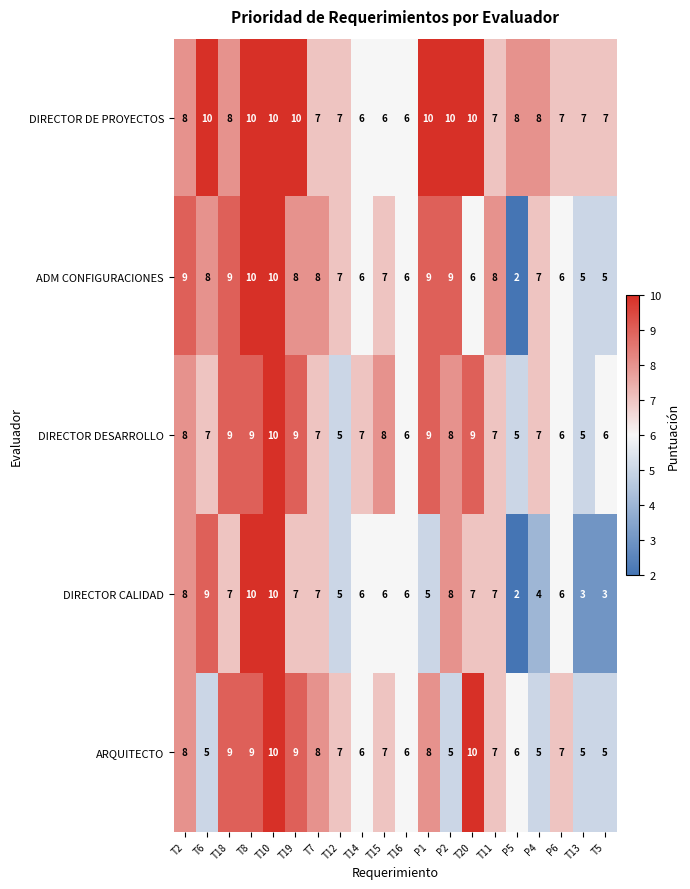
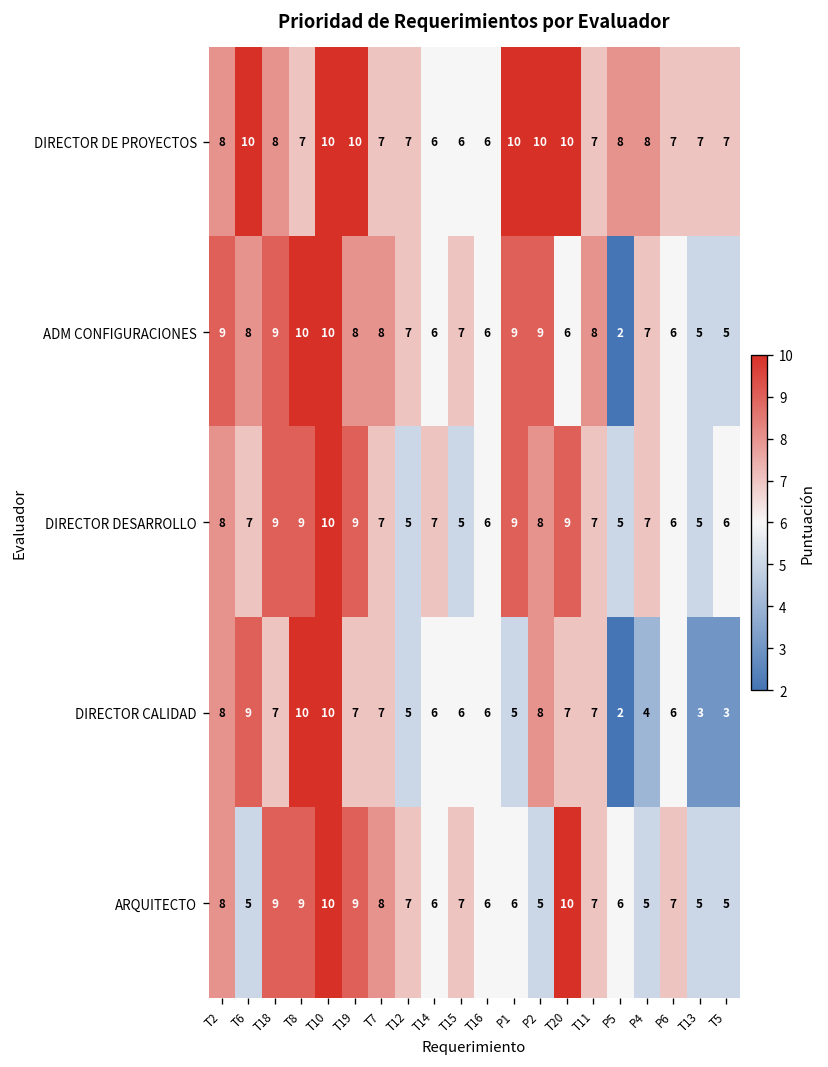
  {
    "DIRECTOR DE PROYECTOS": {
      "T2": 8,
      "T6": 10,
      "T18": 8,
-     "T8": 10,
+     "T8": 7,
      "T10": 10,
      "T19": 10,
      "T7": 7,
      "T12": 7,
      "T14": 6,
      "T15": 6,
      "T16": 6,
      "P1": 10,
      "P2": 10,
      "T20": 10,
      "T11": 7,
      "P5": 8,
      "P4": 8,
      "P6": 7,
      "T13": 7,
      "T5": 7
    },
    "ADM CONFIGURACIONES": {
      "T2": 9,
      "T6": 8,
      "T18": 9,
      "T8": 10,
      "T10": 10,
      "T19": 8,
      "T7": 8,
      "T12": 7,
      "T14": 6,
      "T15": 7,
      "T16": 6,
      "P1": 9,
      "P2": 9,
      "T20": 6,
      "T11": 8,
      "P5": 2,
      "P4": 7,
      "P6": 6,
      "T13": 5,
      "T5": 5
    },
    "DIRECTOR DESARROLLO": {
      "T2": 8,
      "T6": 7,
      "T18": 9,
      "T8": 9,
      "T10": 10,
      "T19": 9,
      "T7": 7,
      "T12": 5,
      "T14": 7,
-     "T15": 8,
+     "T15": 5,
      "T16": 6,
      "P1": 9,
      "P2": 8,
      "T20": 9,
      "T11": 7,
      "P5": 5,
      "P4": 7,
      "P6": 6,
      "T13": 5,
      "T5": 6
    },
    "DIRECTOR CALIDAD": {
      "T2": 8,
      "T6": 9,
      "T18": 7,
      "T8": 10,
      "T10": 10,
      "T19": 7,
      "T7": 7,
      "T12": 5,
      "T14": 6,
      "T15": 6,
      "T16": 6,
      "P1": 5,
      "P2": 8,
      "T20": 7,
      "T11": 7,
      "P5": 2,
      "P4": 4,
      "P6": 6,
      "T13": 3,
      "T5": 3
    },
    "ARQUITECTO": {
      "T2": 8,
      "T6": 5,
      "T18": 9,
      "T8": 9,
      "T10": 10,
      "T19": 9,
      "T7": 8,
      "T12": 7,
      "T14": 6,
      "T15": 7,
      "T16": 6,
-     "P1": 8,
+     "P1": 6,
      "P2": 5,
      "T20": 10,
      "T11": 7,
      "P5": 6,
      "P4": 5,
      "P6": 7,
      "T13": 5,
      "T5": 5
    }
  }
